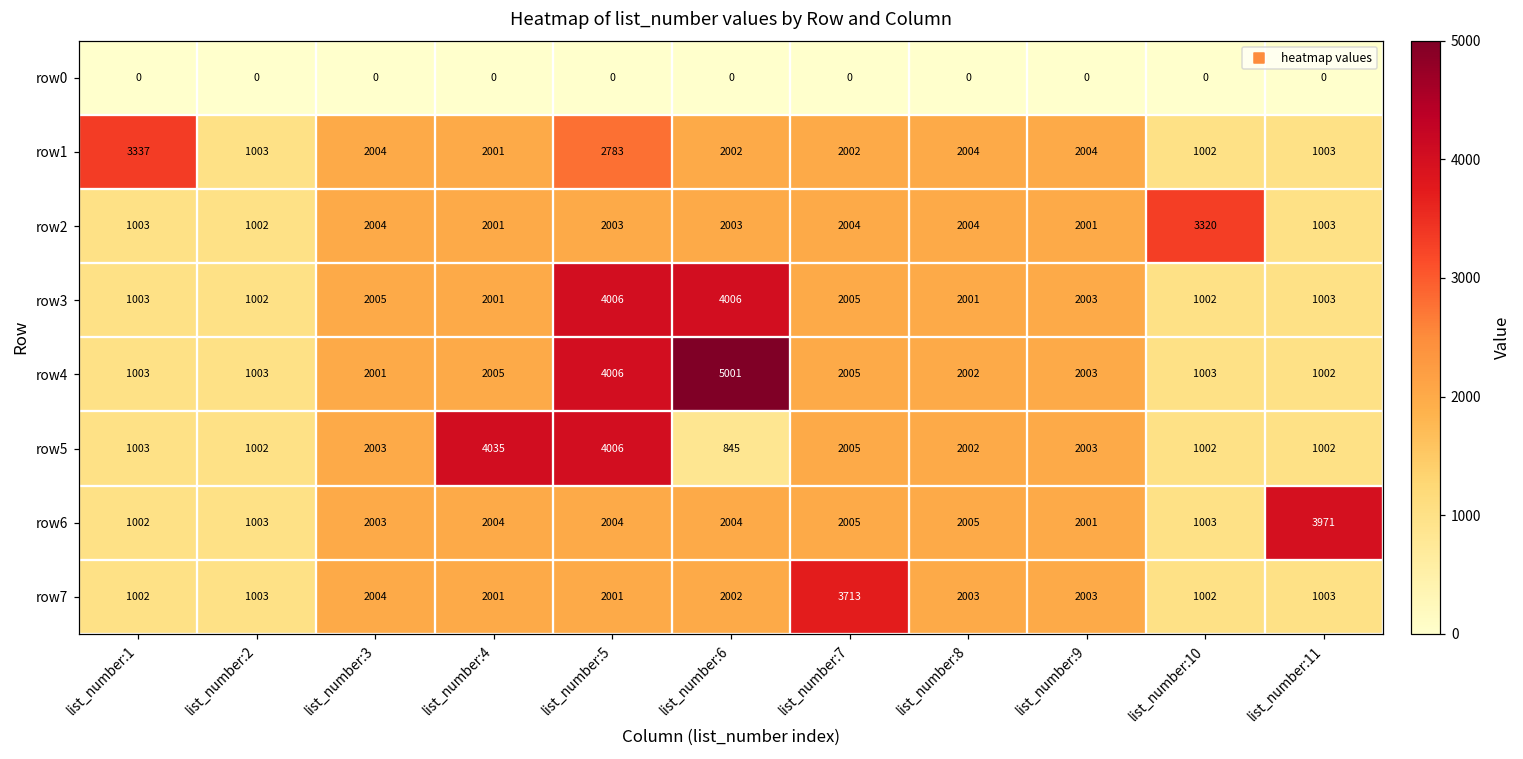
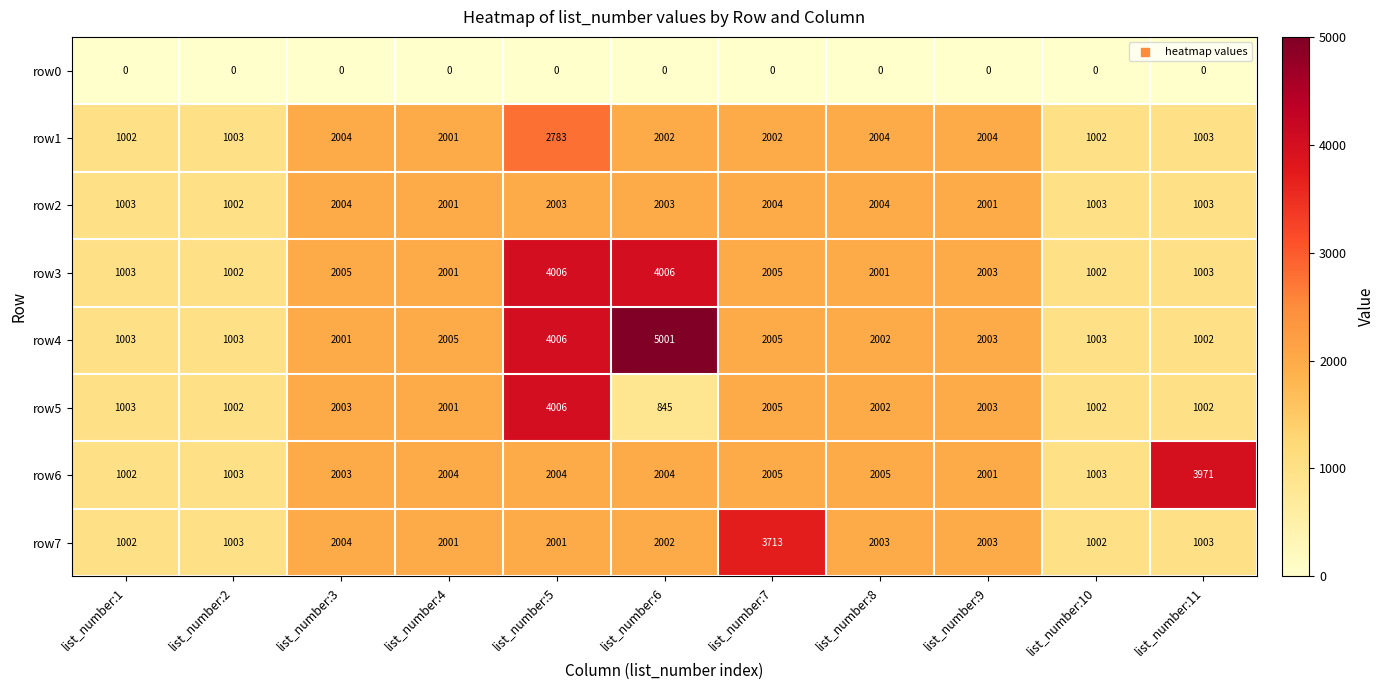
  {
    "row0": {
      "list_number:1": 0,
      "list_number:2": 0,
      "list_number:3": 0,
      "list_number:4": 0,
      "list_number:5": 0,
      "list_number:6": 0,
      "list_number:7": 0,
      "list_number:8": 0,
      "list_number:9": 0,
      "list_number:10": 0,
      "list_number:11": 0
    },
    "row1": {
-     "list_number:1": 3337,
+     "list_number:1": 1002,
      "list_number:2": 1003,
      "list_number:3": 2004,
      "list_number:4": 2001,
      "list_number:5": 2783,
      "list_number:6": 2002,
      "list_number:7": 2002,
      "list_number:8": 2004,
      "list_number:9": 2004,
      "list_number:10": 1002,
      "list_number:11": 1003
    },
    "row2": {
      "list_number:1": 1003,
      "list_number:2": 1002,
      "list_number:3": 2004,
      "list_number:4": 2001,
      "list_number:5": 2003,
      "list_number:6": 2003,
      "list_number:7": 2004,
      "list_number:8": 2004,
      "list_number:9": 2001,
-     "list_number:10": 3320,
+     "list_number:10": 1003,
      "list_number:11": 1003
    },
    "row3": {
      "list_number:1": 1003,
      "list_number:2": 1002,
      "list_number:3": 2005,
      "list_number:4": 2001,
      "list_number:5": 4006,
      "list_number:6": 4006,
      "list_number:7": 2005,
      "list_number:8": 2001,
      "list_number:9": 2003,
      "list_number:10": 1002,
      "list_number:11": 1003
    },
    "row4": {
      "list_number:1": 1003,
      "list_number:2": 1003,
      "list_number:3": 2001,
      "list_number:4": 2005,
      "list_number:5": 4006,
      "list_number:6": 5001,
      "list_number:7": 2005,
      "list_number:8": 2002,
      "list_number:9": 2003,
      "list_number:10": 1003,
      "list_number:11": 1002
    },
    "row5": {
      "list_number:1": 1003,
      "list_number:2": 1002,
      "list_number:3": 2003,
-     "list_number:4": 4035,
+     "list_number:4": 2001,
      "list_number:5": 4006,
      "list_number:6": 845,
      "list_number:7": 2005,
      "list_number:8": 2002,
      "list_number:9": 2003,
      "list_number:10": 1002,
      "list_number:11": 1002
    },
    "row6": {
      "list_number:1": 1002,
      "list_number:2": 1003,
      "list_number:3": 2003,
      "list_number:4": 2004,
      "list_number:5": 2004,
      "list_number:6": 2004,
      "list_number:7": 2005,
      "list_number:8": 2005,
      "list_number:9": 2001,
      "list_number:10": 1003,
      "list_number:11": 3971
    },
    "row7": {
      "list_number:1": 1002,
      "list_number:2": 1003,
      "list_number:3": 2004,
      "list_number:4": 2001,
      "list_number:5": 2001,
      "list_number:6": 2002,
      "list_number:7": 3713,
      "list_number:8": 2003,
      "list_number:9": 2003,
      "list_number:10": 1002,
      "list_number:11": 1003
    }
  }
